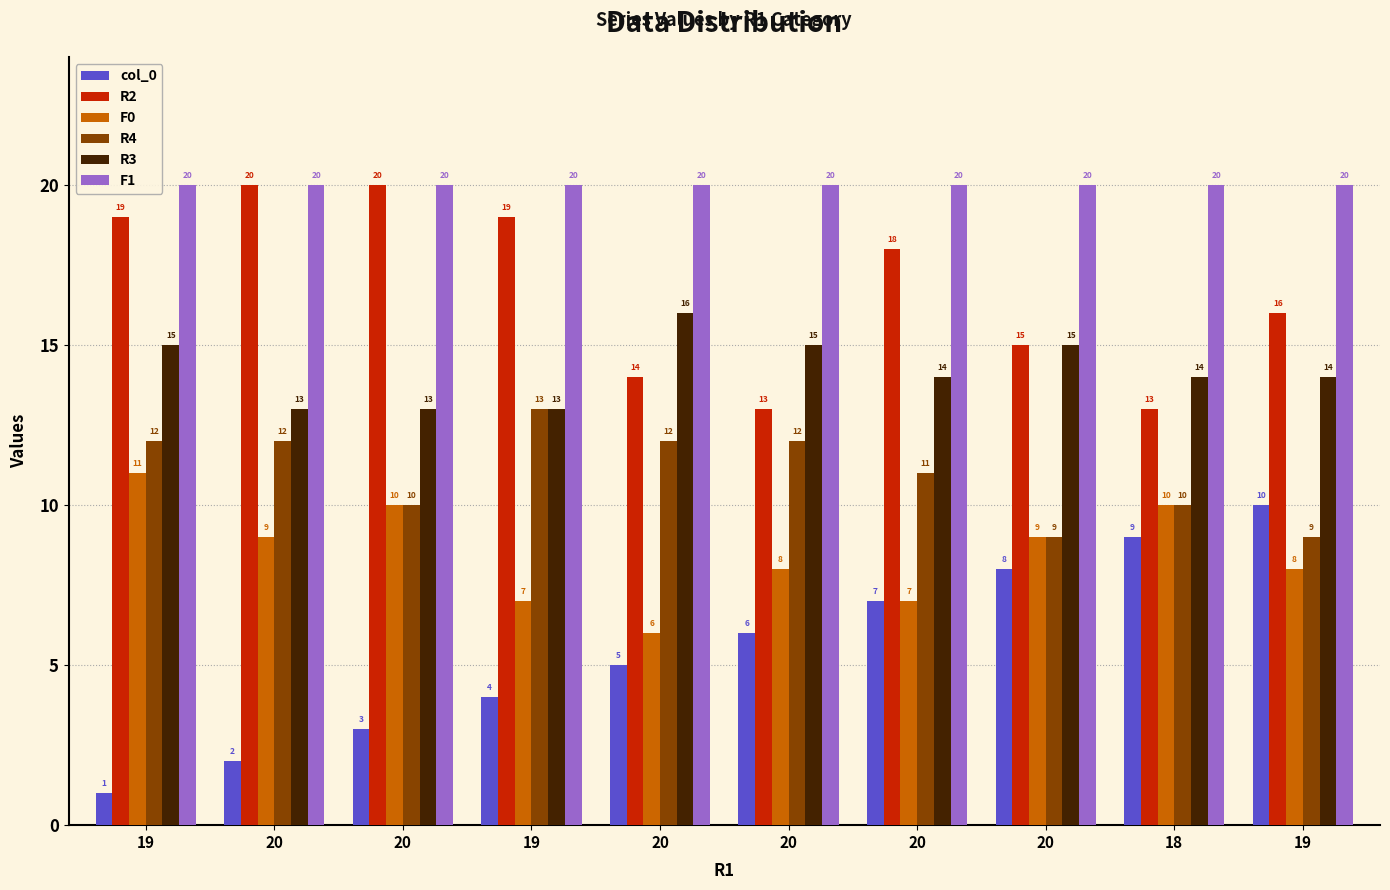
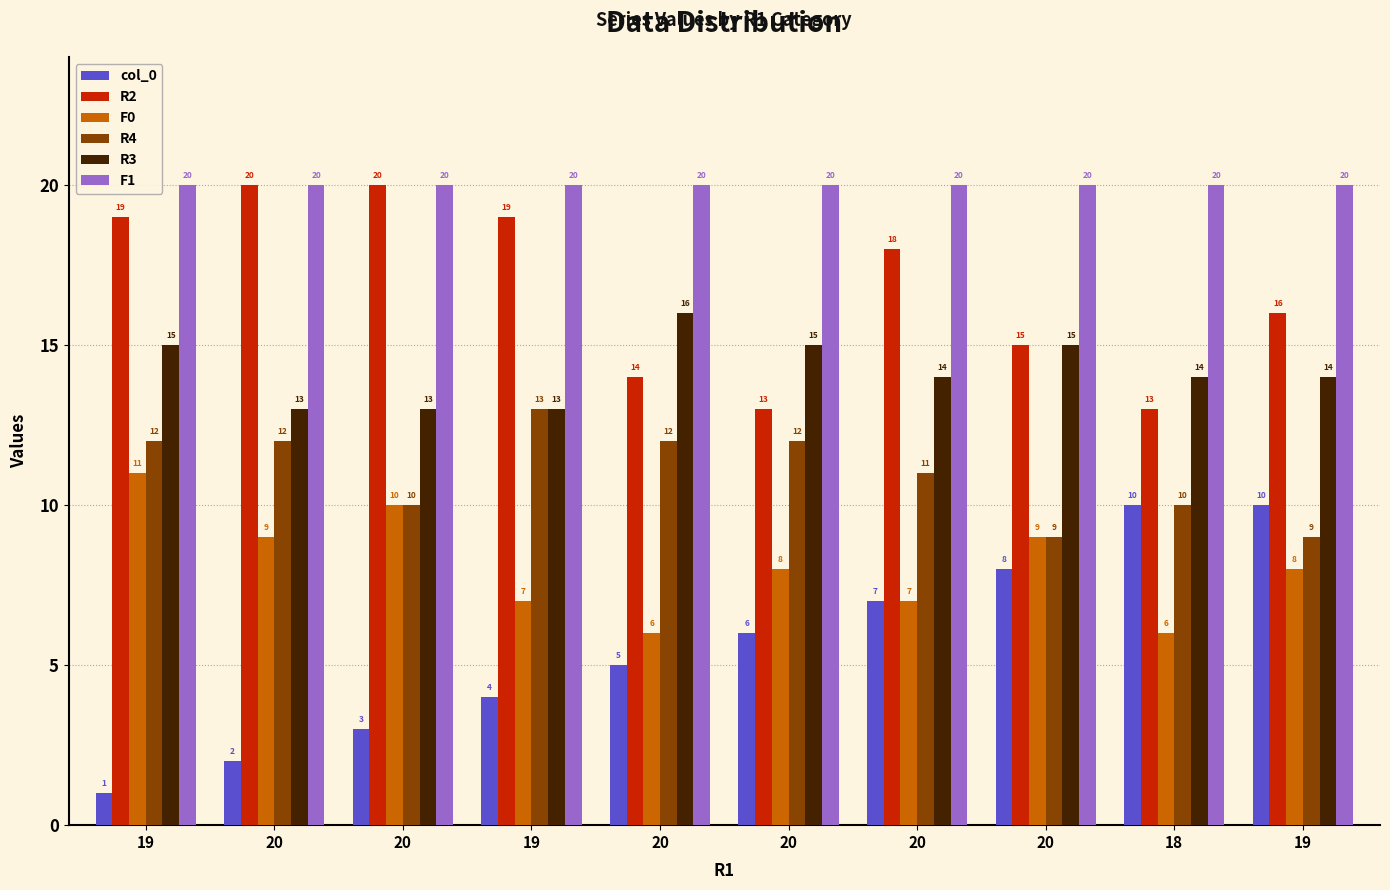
  {
    "col_0": {
-     "18": 9
+     "18": 10
    },
    "R2": {
      "18": 13
    },
    "F0": {
-     "18": 10
+     "18": 6
    },
    "R4": {
      "18": 10
    },
    "R3": {
      "18": 14
    },
    "F1": {
      "18": 20
    }
  }
